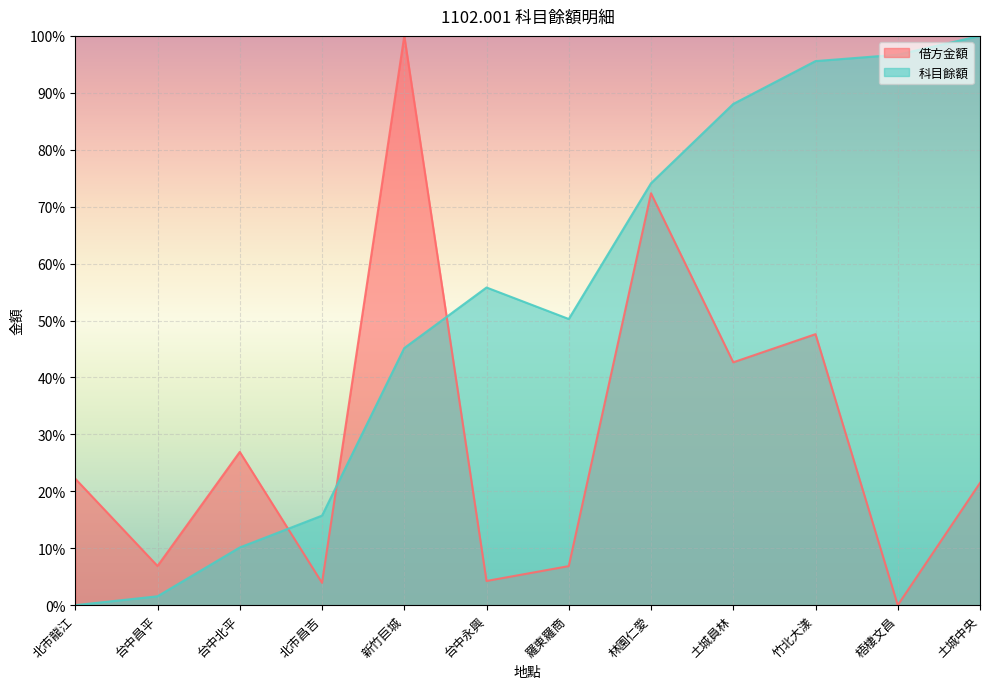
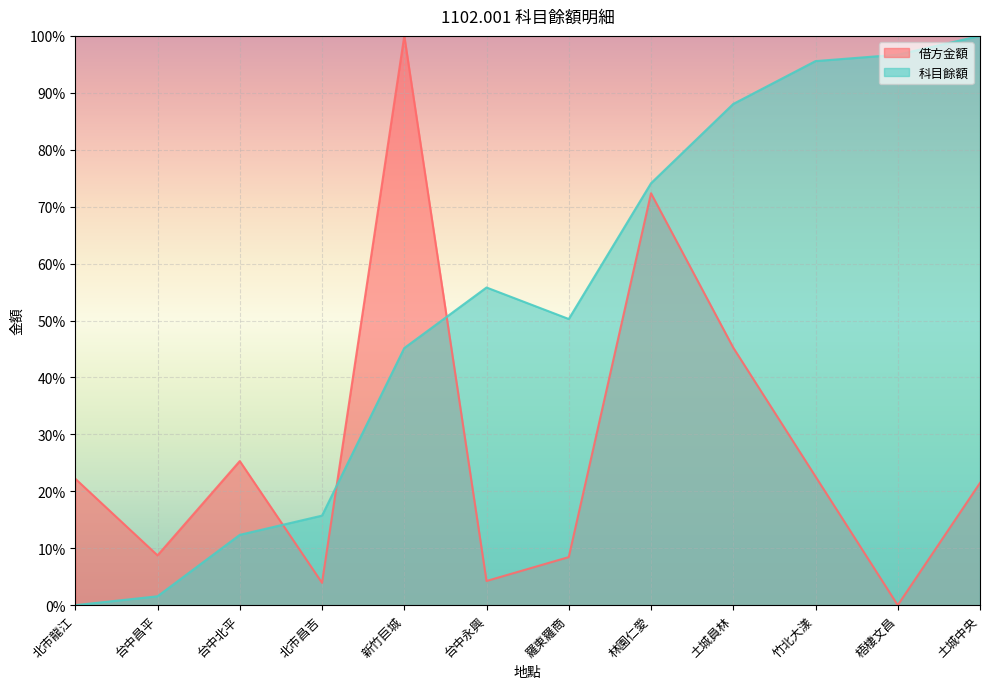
  {
    "借方金額": {
      "北市龍江": "22%",
-     "台中昌平": "7%",
-     "台中北平": "27%",
+     "台中昌平": "9%",
+     "台中北平": "25%",
      "北市昌吉": "4%",
      "新竹巨城": "100%",
      "台中永興": "4%",
-     "羅東羅商": "7%",
+     "羅東羅商": "8%",
      "林園仁愛": "72%",
-     "土城員林": "43%",
-     "竹北大漾": "48%",
+     "土城員林": "45%",
+     "竹北大漾": "23%",
      "梧棲文昌": "0%",
      "土城中央": "21%"
    },
    "科目餘額": {
      "北市龍江": "0%",
      "台中昌平": "2%",
-     "台中北平": "10%",
+     "台中北平": "12%",
      "北市昌吉": "16%",
      "新竹巨城": "45%",
      "台中永興": "56%",
      "羅東羅商": "50%",
      "林園仁愛": "74%",
      "土城員林": "88%",
      "竹北大漾": "96%",
      "土城中央": "100%"
    }
  }
